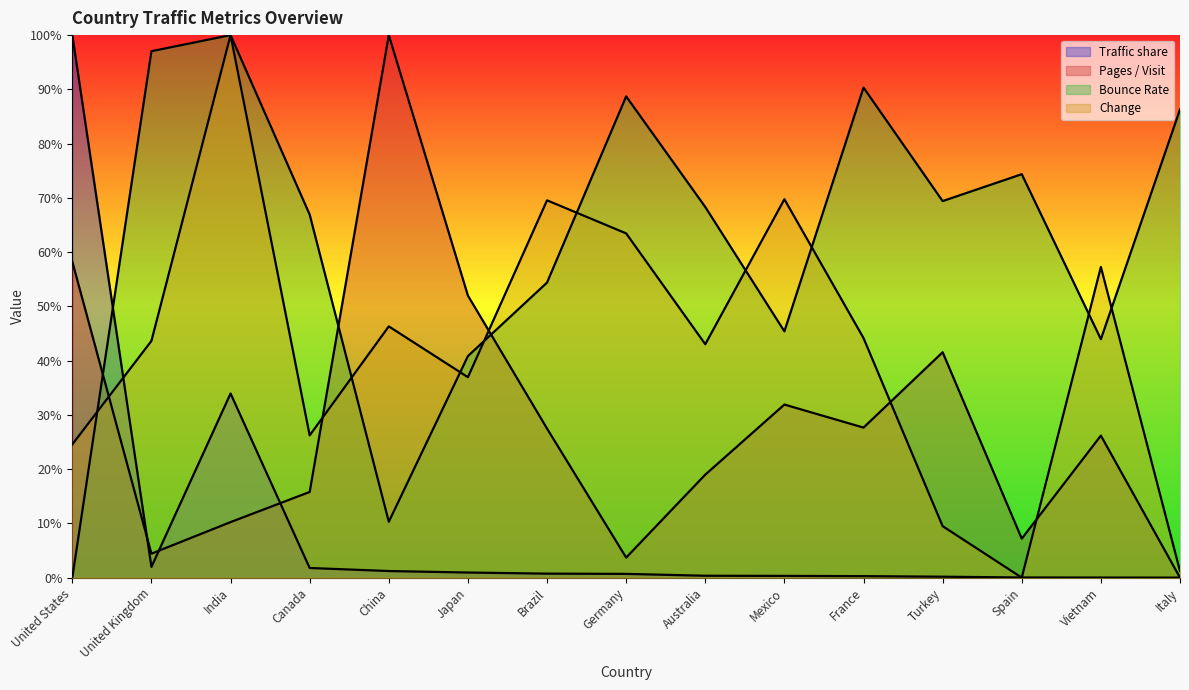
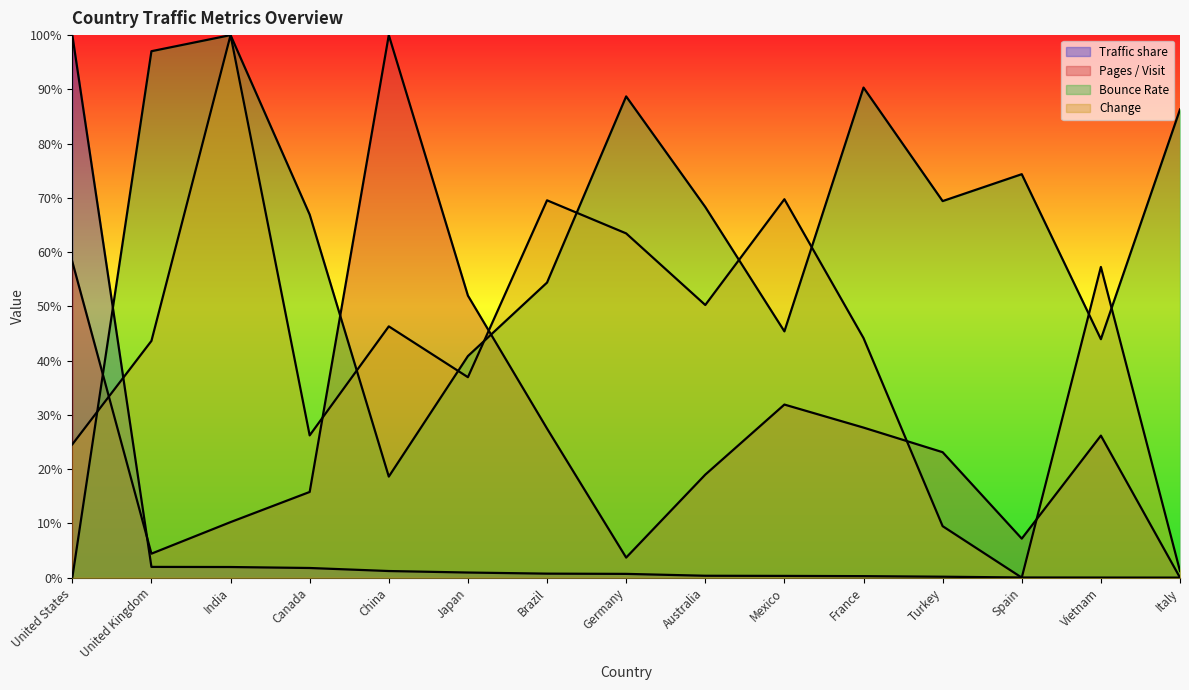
  {
    "Traffic share": {
      "United States": "100%",
      "United Kingdom": "2%",
-     "India": "34%",
+     "India": "2%",
      "Canada": "2%",
      "China": "1%",
      "Japan": "1%",
      "Brazil": "1%",
      "Germany": "1%",
      "Australia": "0%",
      "Mexico": "0%",
      "France": "0%",
      "Turkey": "0%",
      "Vietnam": "0%"
    },
    "Pages / Visit": {
      "United States": "58%",
      "United Kingdom": "4%",
      "India": "10%",
      "Canada": "16%",
      "China": "100%",
      "Japan": "52%",
      "Brazil": "27%",
      "Germany": "4%",
      "Australia": "19%",
      "Mexico": "32%",
      "France": "28%",
-     "Turkey": "42%",
+     "Turkey": "23%",
      "Spain": "7%",
      "Vietnam": "26%"
    },
    "Bounce Rate": {
      "United States": "0%",
      "United Kingdom": "97%",
      "Canada": "67%",
-     "China": "10%",
+     "China": "19%",
      "Japan": "41%",
      "Brazil": "54%",
      "Germany": "89%",
      "Australia": "68%",
      "Mexico": "45%",
      "France": "90%",
      "Turkey": "69%",
      "Spain": "74%",
      "Vietnam": "44%",
      "Italy": "86%"
    },
    "Change": {
      "United States": "25%",
      "United Kingdom": "44%",
      "Canada": "26%",
      "China": "46%",
      "Japan": "37%",
      "Brazil": "70%",
      "Germany": "63%",
-     "Australia": "43%",
+     "Australia": "50%",
      "Mexico": "70%",
      "France": "44%",
      "Turkey": "9%",
      "Vietnam": "57%",
      "Italy": "1%"
    }
  }
